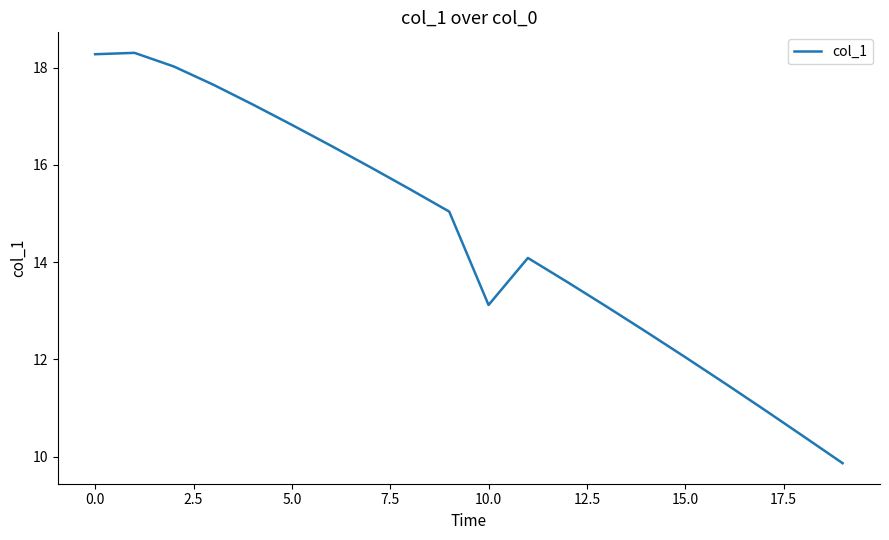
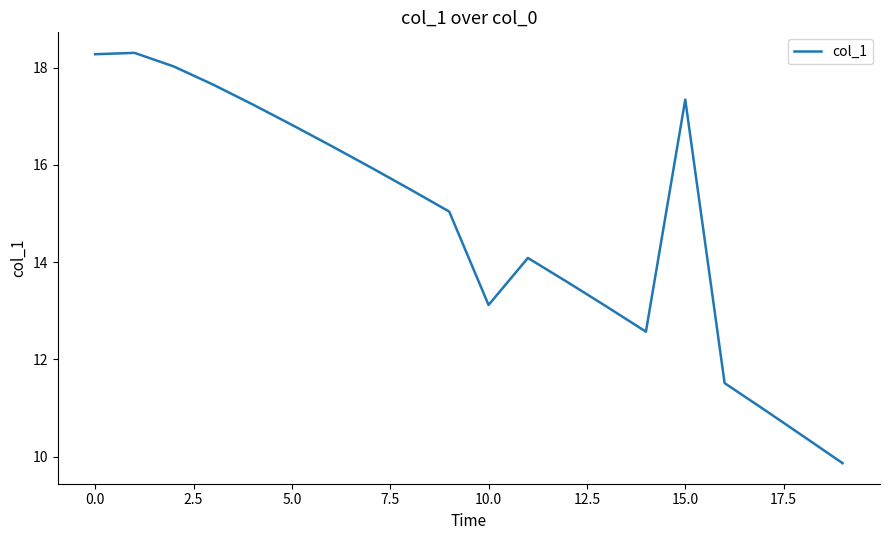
  {
    "0.0": 18.3,
    "5.0": 16.8,
    "10.0": 13.1,
-   "15.0": 12.0
+   "15.0": 17.3
  }
